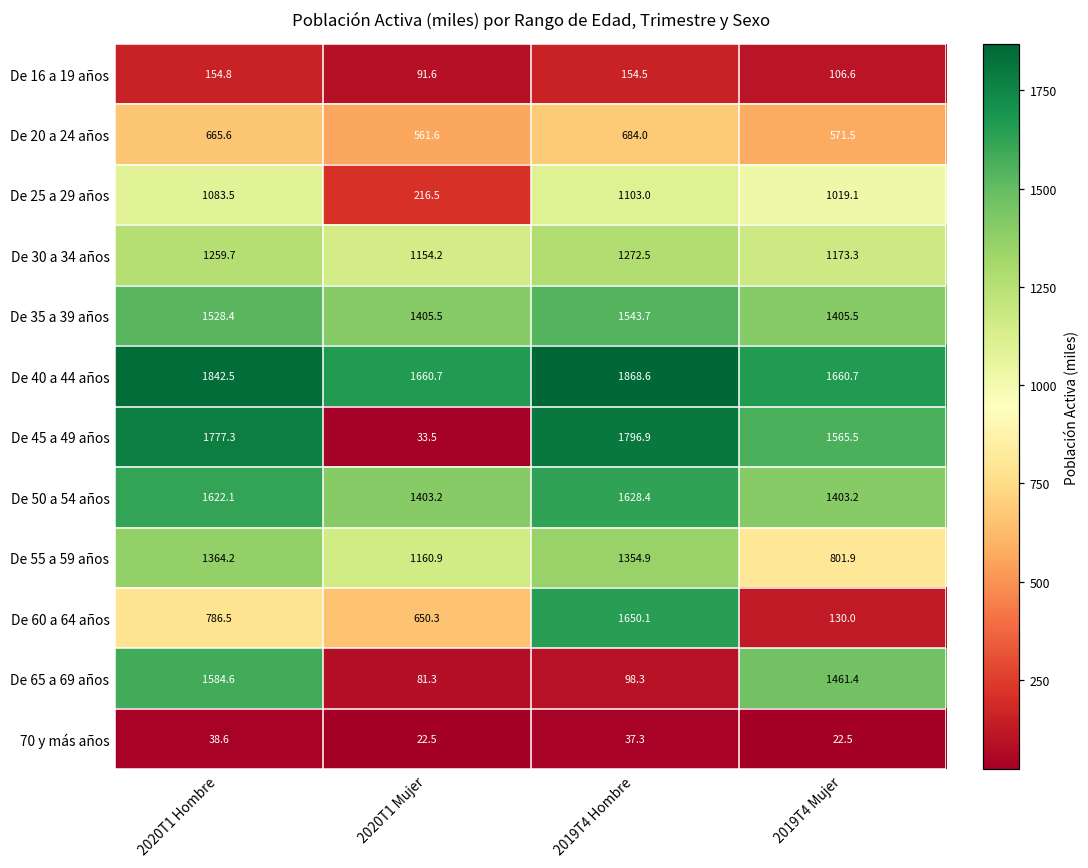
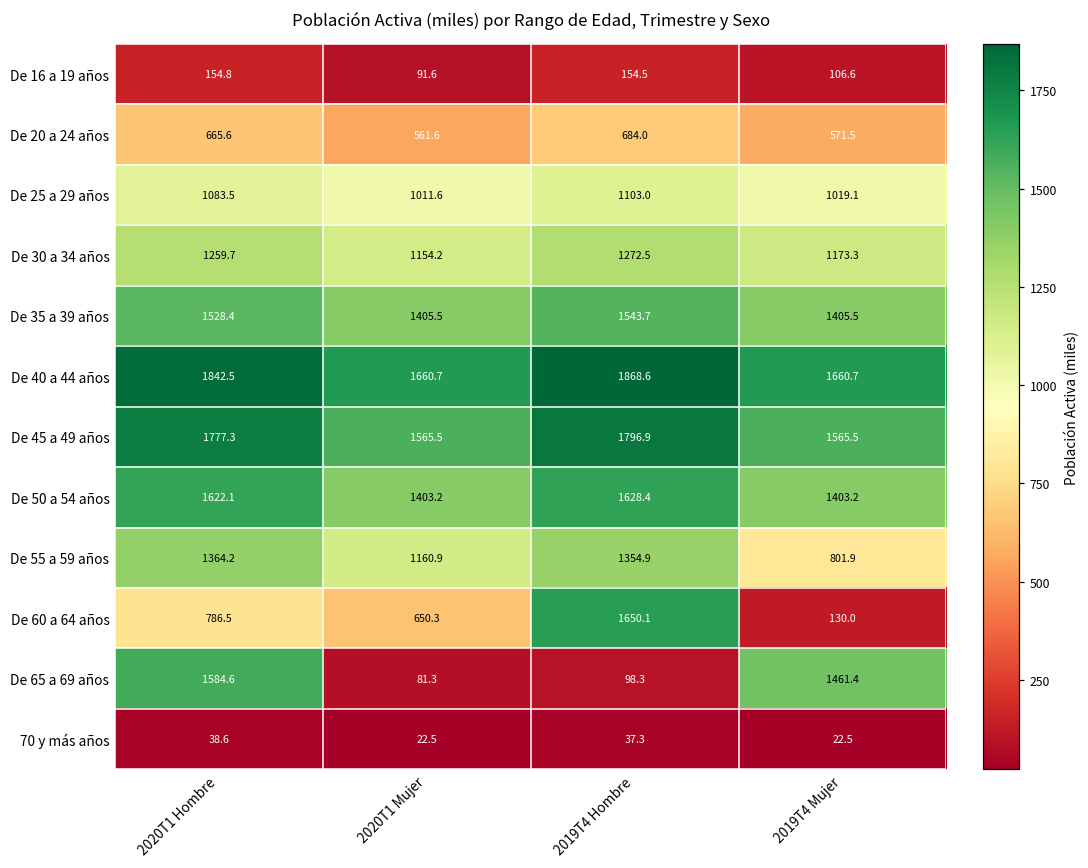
  {
    "De 16 a 19 años": {
      "2020T1 Hombre": 154.8,
      "2020T1 Mujer": 91.6,
      "2019T4 Hombre": 154.5,
      "2019T4 Mujer": 106.6
    },
    "De 20 a 24 años": {
      "2020T1 Hombre": 665.6,
      "2020T1 Mujer": 561.6,
      "2019T4 Hombre": 684.0,
      "2019T4 Mujer": 571.5
    },
    "De 25 a 29 años": {
      "2020T1 Hombre": 1083.5,
-     "2020T1 Mujer": 216.5,
+     "2020T1 Mujer": 1011.6,
      "2019T4 Hombre": 1103.0,
      "2019T4 Mujer": 1019.1
    },
    "De 30 a 34 años": {
      "2020T1 Hombre": 1259.7,
      "2020T1 Mujer": 1154.2,
      "2019T4 Hombre": 1272.5,
      "2019T4 Mujer": 1173.3
    },
    "De 35 a 39 años": {
      "2020T1 Hombre": 1528.4,
      "2020T1 Mujer": 1405.5,
      "2019T4 Hombre": 1543.7,
      "2019T4 Mujer": 1405.5
    },
    "De 40 a 44 años": {
      "2020T1 Hombre": 1842.5,
      "2020T1 Mujer": 1660.7,
      "2019T4 Hombre": 1868.6,
      "2019T4 Mujer": 1660.7
    },
    "De 45 a 49 años": {
      "2020T1 Hombre": 1777.3,
-     "2020T1 Mujer": 33.5,
+     "2020T1 Mujer": 1565.5,
      "2019T4 Hombre": 1796.9,
      "2019T4 Mujer": 1565.5
    },
    "De 50 a 54 años": {
      "2020T1 Hombre": 1622.1,
      "2020T1 Mujer": 1403.2,
      "2019T4 Hombre": 1628.4,
      "2019T4 Mujer": 1403.2
    },
    "De 55 a 59 años": {
      "2020T1 Hombre": 1364.2,
      "2020T1 Mujer": 1160.9,
      "2019T4 Hombre": 1354.9,
      "2019T4 Mujer": 801.9
    },
    "De 60 a 64 años": {
      "2020T1 Hombre": 786.5,
      "2020T1 Mujer": 650.3,
      "2019T4 Hombre": 1650.1,
      "2019T4 Mujer": 130.0
    },
    "De 65 a 69 años": {
      "2020T1 Hombre": 1584.6,
      "2020T1 Mujer": 81.3,
      "2019T4 Hombre": 98.3,
      "2019T4 Mujer": 1461.4
    },
    "70 y más años": {
      "2020T1 Hombre": 38.6,
      "2020T1 Mujer": 22.5,
      "2019T4 Hombre": 37.3,
      "2019T4 Mujer": 22.5
    }
  }
